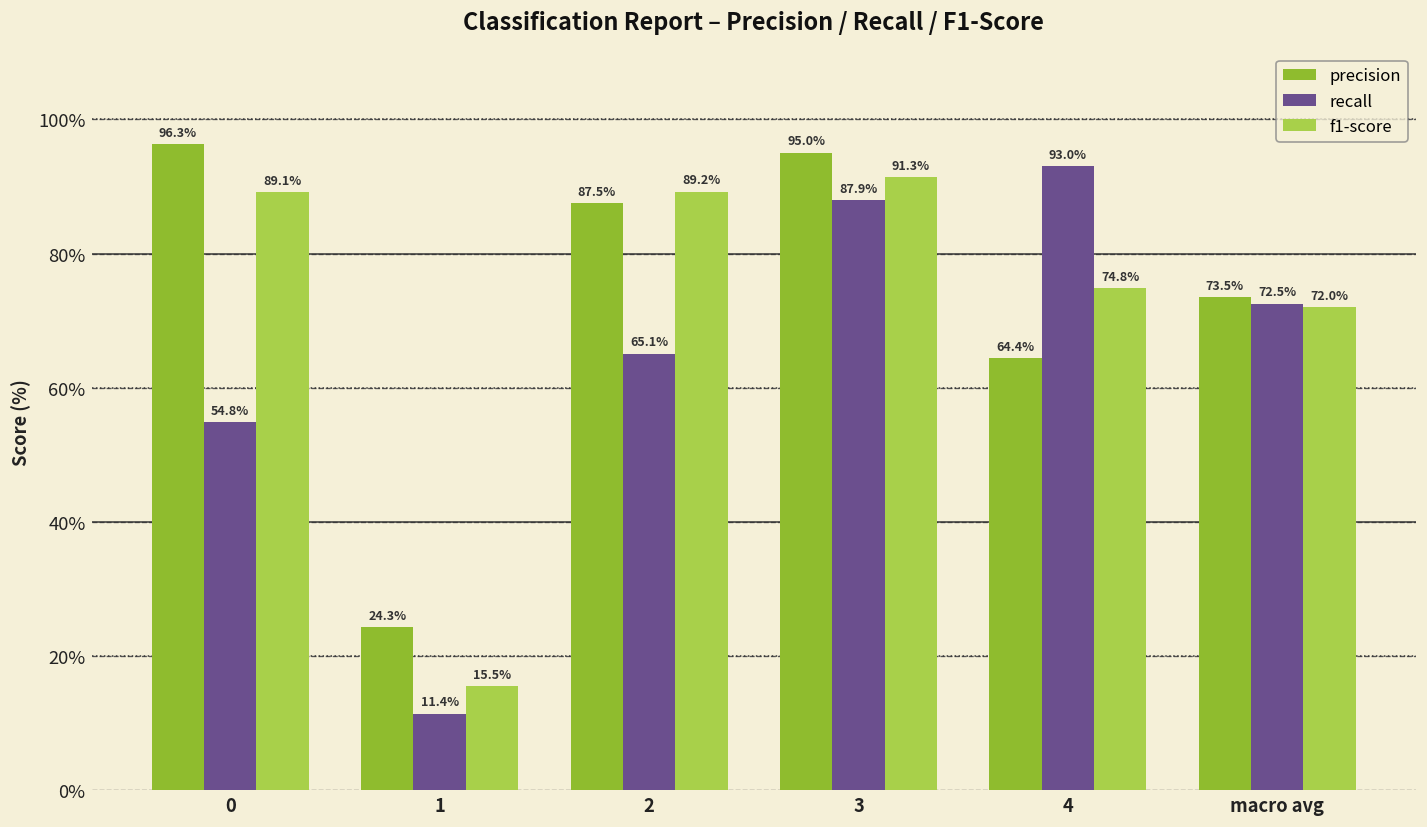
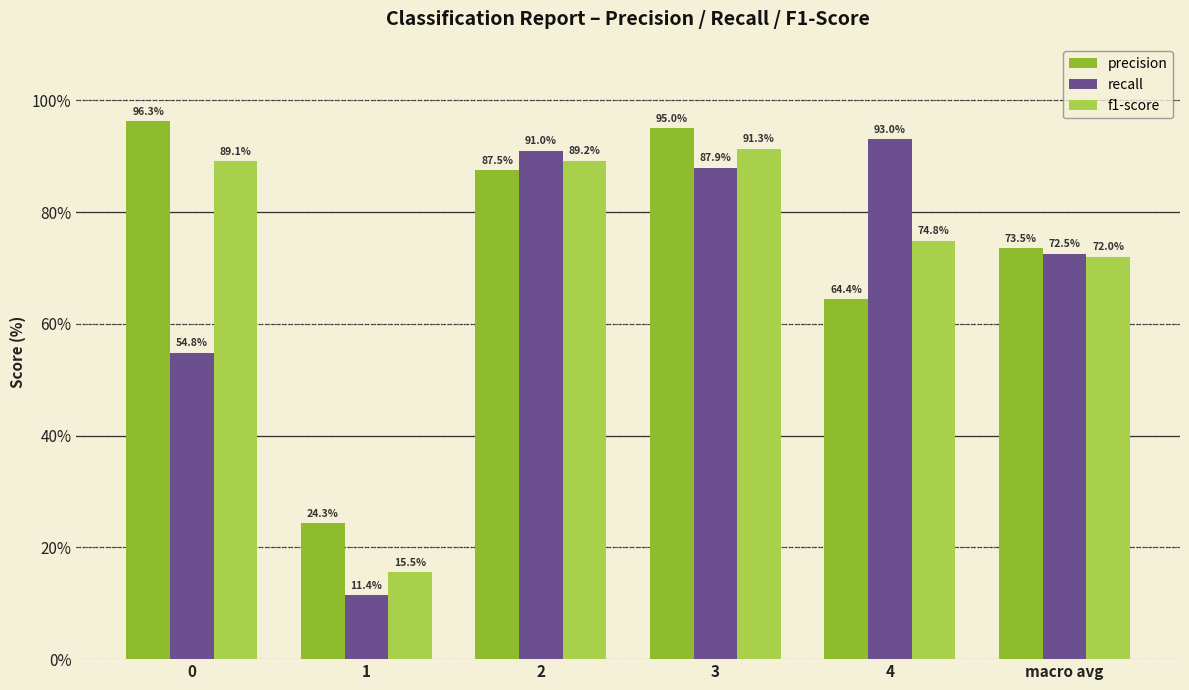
  {
    "recall": {
      "0": "54.8%",
      "1": "11.4%",
-     "2": "65.1%",
+     "2": "91.0%",
      "3": "87.9%",
      "4": "93.0%",
      "macro avg": "72.5%"
    }
  }
